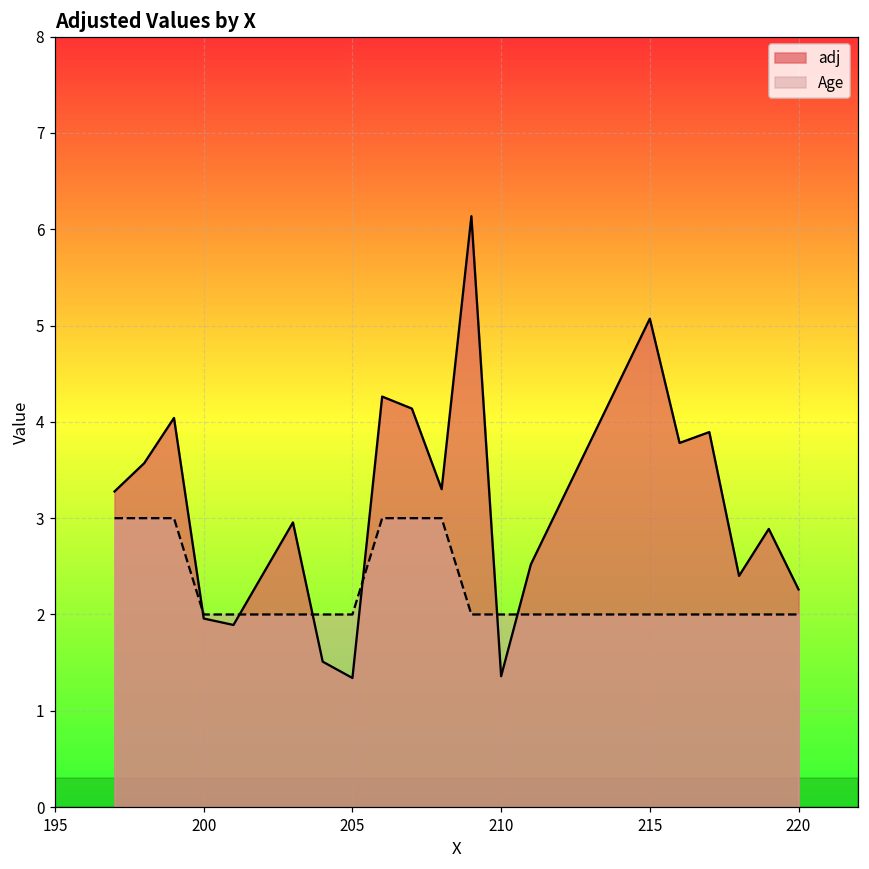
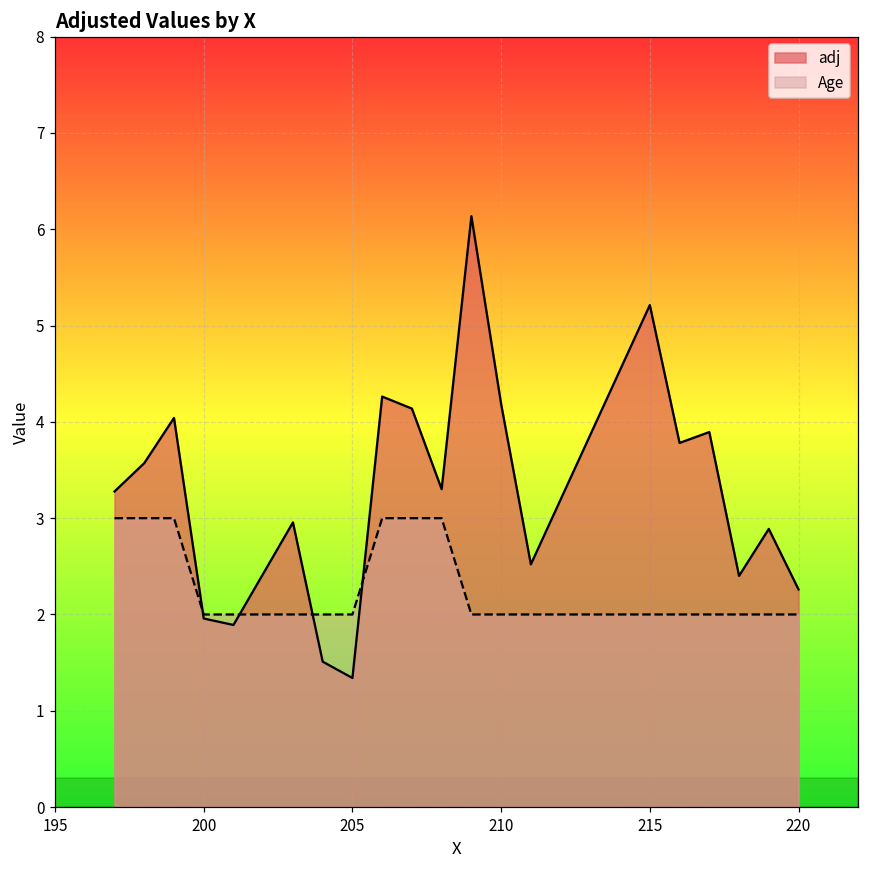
  {
    "adj": {
      "200": 2.0,
      "205": 1.3,
-     "210": 1.4,
-     "215": 5.1,
+     "210": 4.2,
+     "215": 5.2,
      "220": 2.3
    },
    "Age": {
      "200": 2.0,
      "205": 2.0,
      "210": 2.0,
      "215": 2.0,
      "220": 2.0
    }
  }
